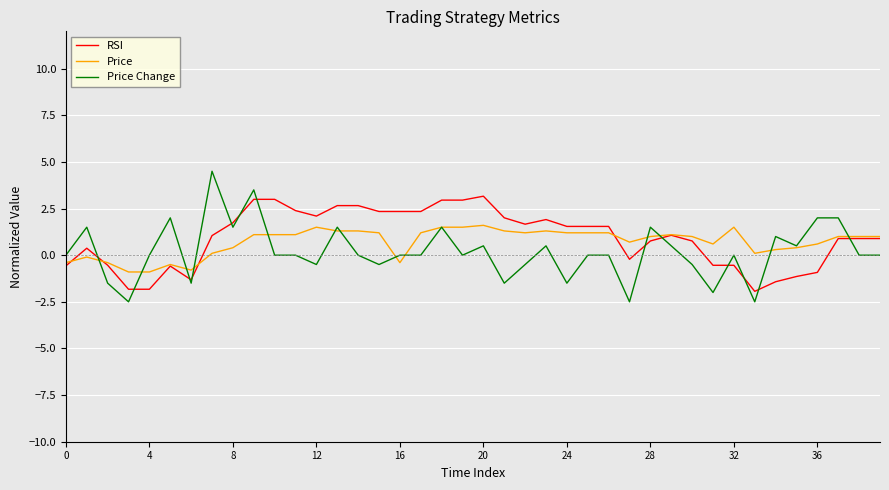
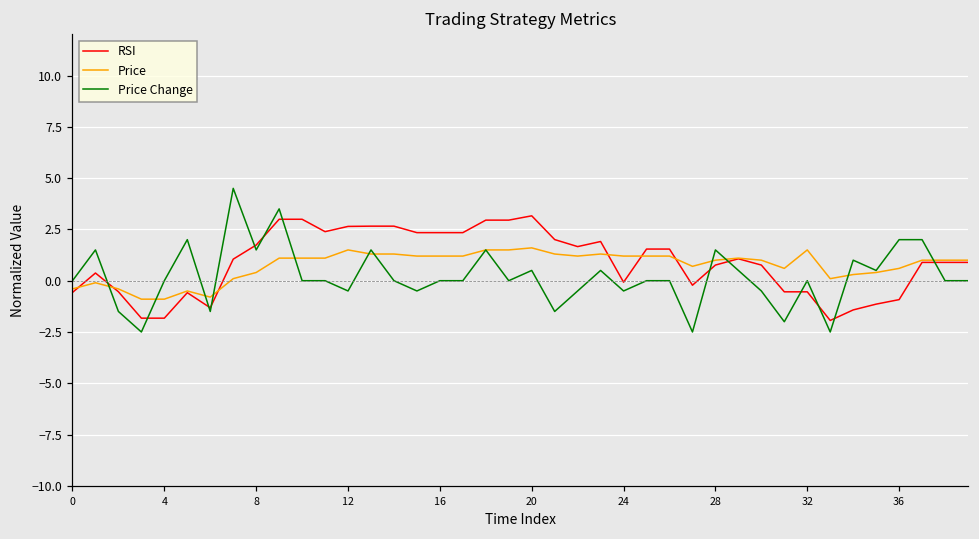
  {
    "RSI": {
      "0": -0.6,
      "4": -1.8,
      "8": 1.7,
-     "12": 2.1,
+     "12": 2.6,
      "16": 2.3,
      "20": 3.2,
-     "24": 1.5,
+     "24": -0.1,
      "28": 0.8,
      "32": -0.5,
      "36": -0.9
    },
    "Price": {
      "0": -0.4,
      "4": -0.9,
      "8": 0.4,
      "12": 1.5,
-     "16": -0.4,
+     "16": 1.2,
      "20": 1.6,
      "24": 1.2,
      "28": 1.0,
      "32": 1.5,
      "36": 0.6
    },
    "Price Change": {
      "0": 0.0,
      "4": 0.0,
      "8": 1.5,
      "12": -0.5,
      "16": 0.0,
      "20": 0.5,
-     "24": -1.5,
+     "24": -0.5,
      "28": 1.5,
      "32": 0.0,
      "36": 2.0
    }
  }
